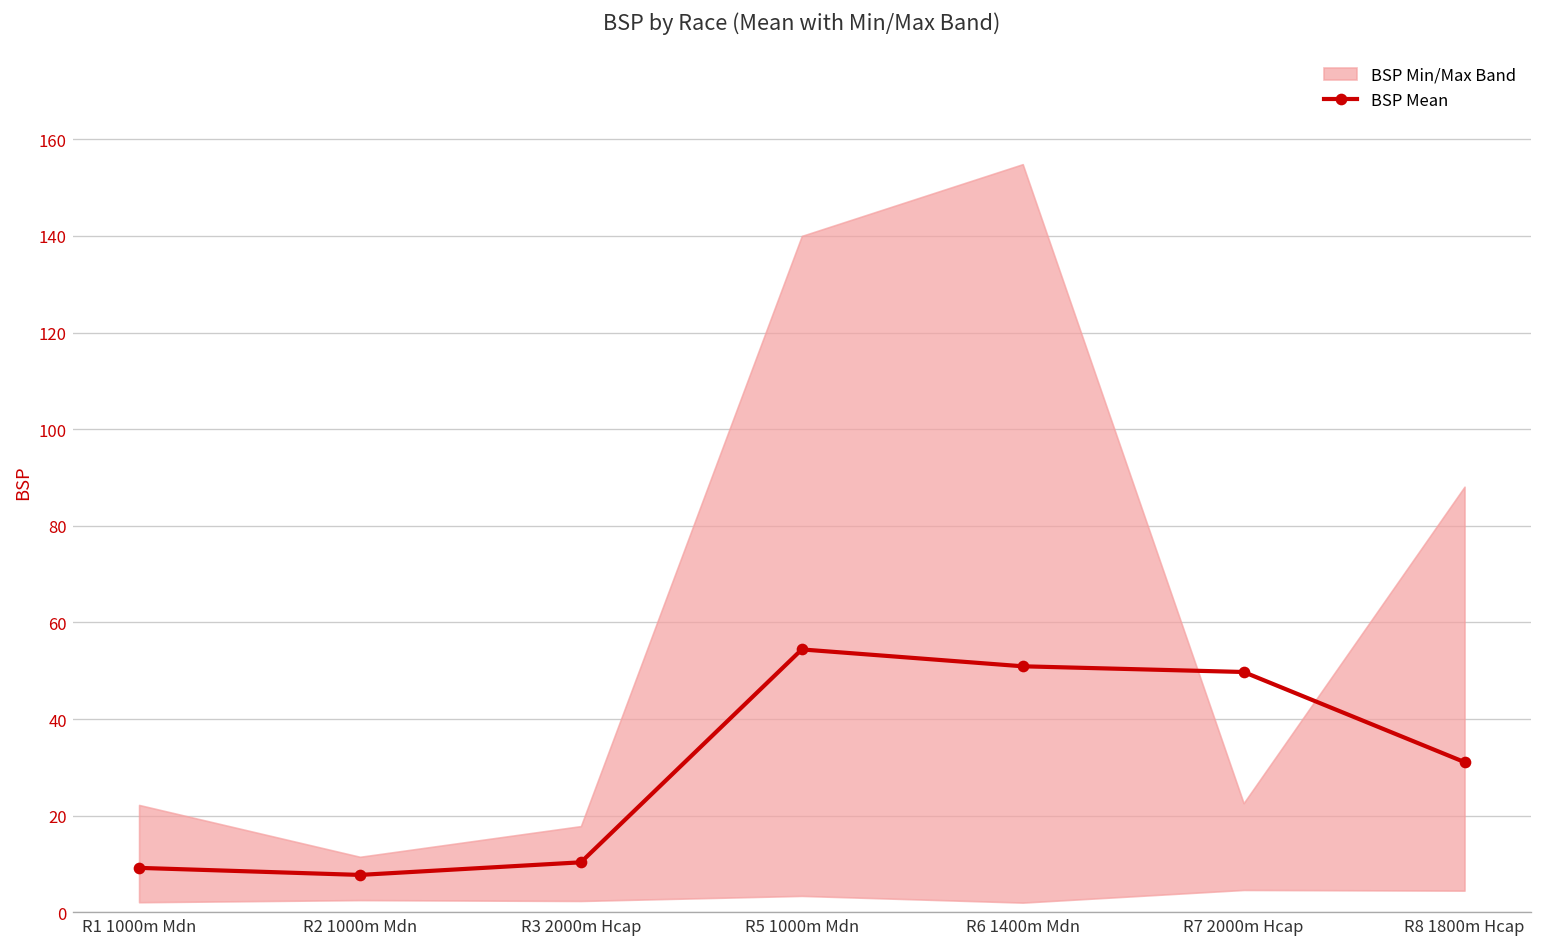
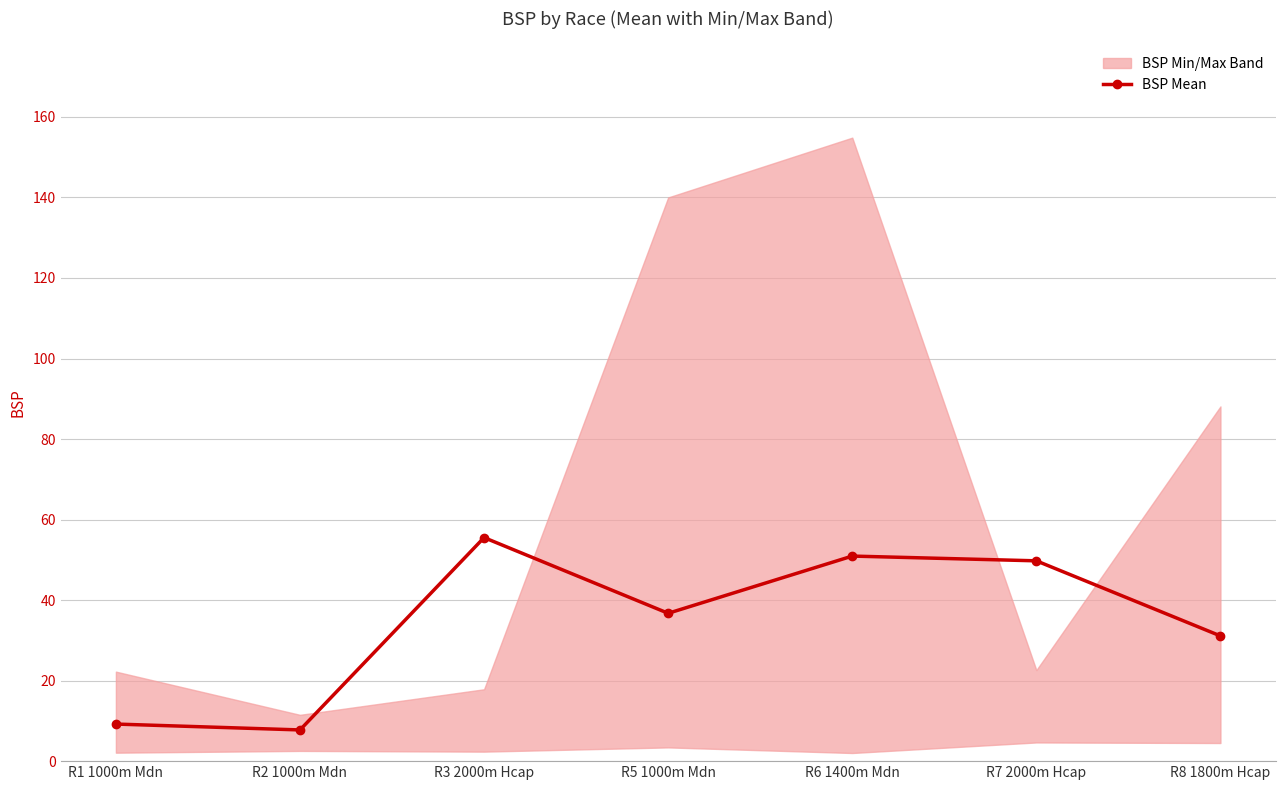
  {
    "BSP Mean": {
      "R1 1000m Mdn": 9,
      "R2 1000m Mdn": 8,
-     "R3 2000m Hcap": 10,
-     "R5 1000m Mdn": 54,
+     "R3 2000m Hcap": 56,
+     "R5 1000m Mdn": 37,
      "R6 1400m Mdn": 51,
      "R7 2000m Hcap": 50,
      "R8 1800m Hcap": 31
    }
  }
